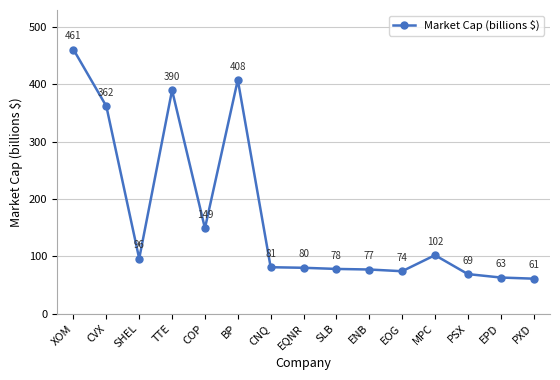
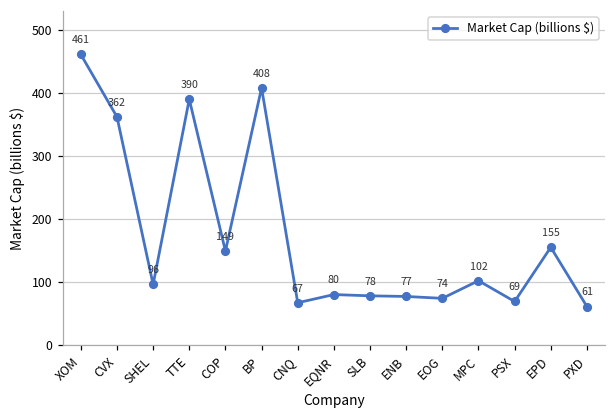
  {
    "XOM": 461,
    "CVX": 362,
    "SHEL": 96,
    "TTE": 390,
    "COP": 149,
    "BP": 408,
-   "CNQ": 81,
+   "CNQ": 67,
    "EQNR": 80,
    "SLB": 78,
    "ENB": 77,
    "EOG": 74,
    "MPC": 102,
    "PSX": 69,
-   "EPD": 63,
+   "EPD": 155,
    "PXD": 61
  }
